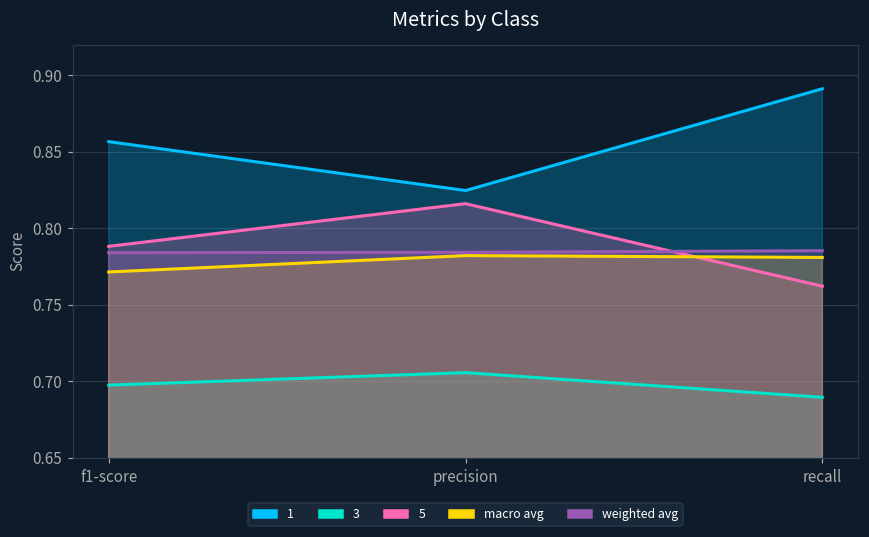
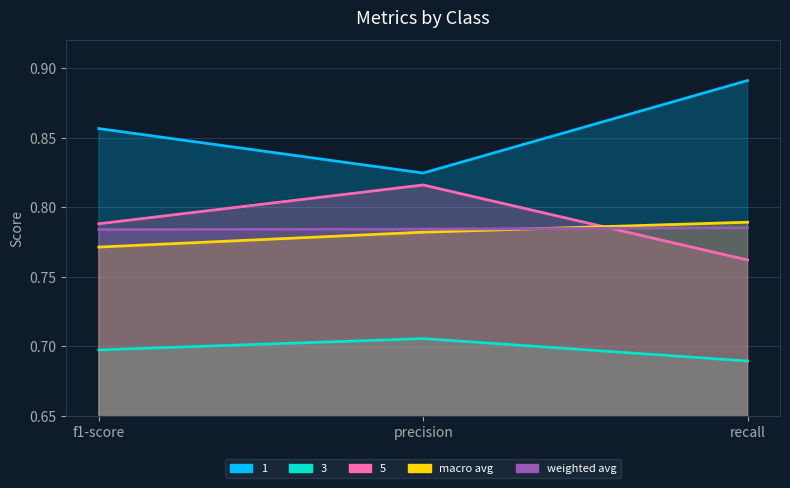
  {
    "macro avg": {
      "f1-score": 0.771,
      "precision": 0.782,
-     "recall": 0.781
+     "recall": 0.789
    }
  }
